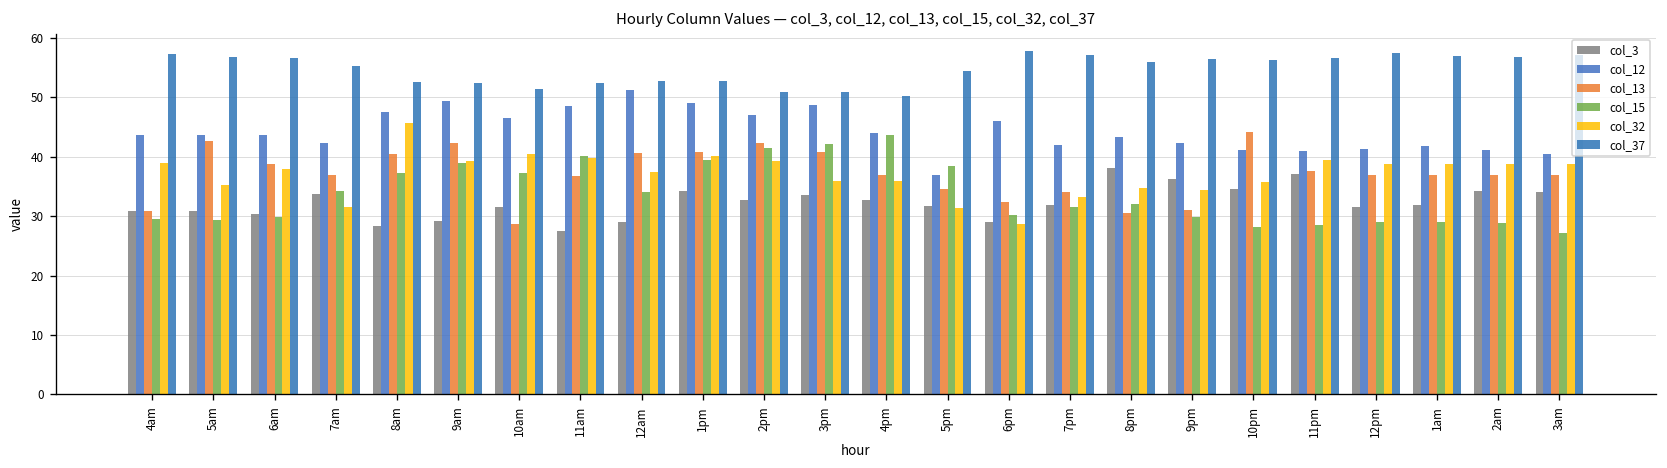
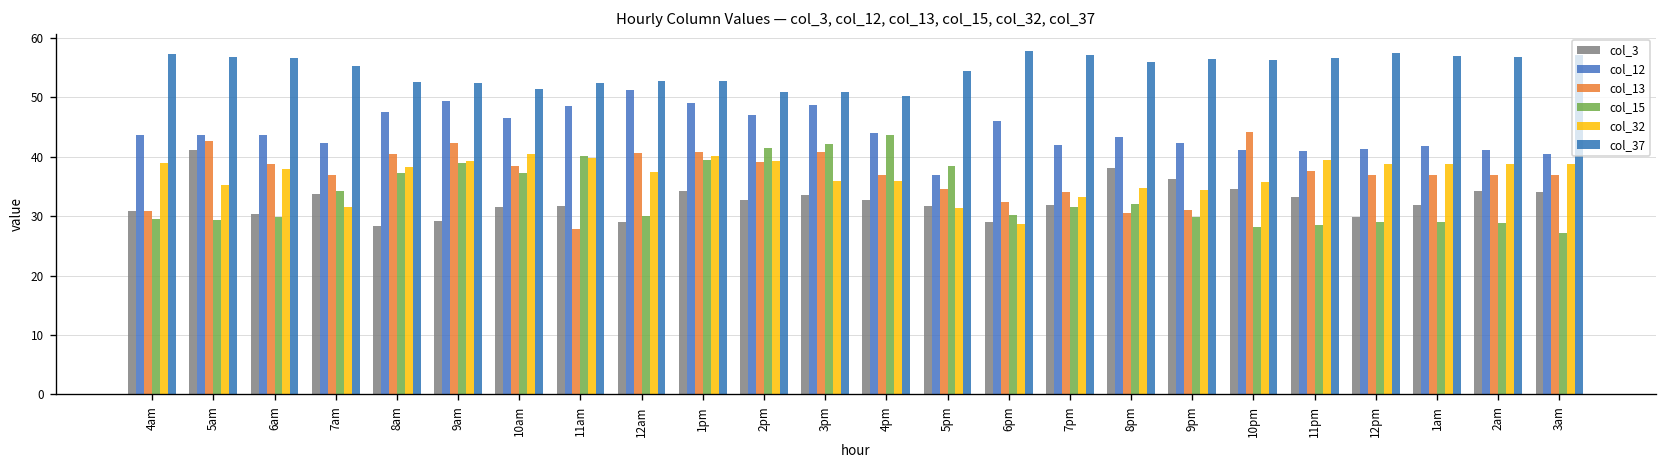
  {
    "col_3": {
      "4am": 31,
-     "5am": 31,
+     "5am": 41,
      "6am": 30,
      "7am": 34,
      "8am": 28,
      "9am": 29,
      "10am": 31,
-     "11am": 27,
+     "11am": 32,
      "12am": 29,
      "1pm": 34,
      "2pm": 33,
      "3pm": 34,
      "4pm": 33,
      "5pm": 32,
      "6pm": 29,
      "7pm": 32,
      "8pm": 38,
      "9pm": 36,
      "10pm": 35,
-     "11pm": 37,
-     "12pm": 32,
+     "11pm": 33,
+     "12pm": 30,
      "1am": 32,
      "2am": 34,
      "3am": 34
    },
    "col_13": {
      "4am": 31,
      "5am": 43,
      "6am": 39,
      "7am": 37,
      "8am": 40,
      "9am": 42,
-     "10am": 29,
-     "11am": 37,
+     "10am": 38,
+     "11am": 28,
      "12am": 41,
      "1pm": 41,
-     "2pm": 42,
+     "2pm": 39,
      "3pm": 41,
      "4pm": 37,
      "5pm": 35,
      "6pm": 32,
      "7pm": 34,
      "8pm": 30,
      "9pm": 31,
      "10pm": 44,
      "11pm": 38,
      "12pm": 37,
      "1am": 37,
      "2am": 37,
      "3am": 37
    },
    "col_15": {
      "4am": 29,
      "5am": 29,
      "6am": 30,
      "7am": 34,
      "8am": 37,
      "9am": 39,
      "10am": 37,
      "11am": 40,
-     "12am": 34,
+     "12am": 30,
      "1pm": 40,
      "2pm": 41,
      "3pm": 42,
      "4pm": 44,
      "5pm": 39,
      "6pm": 30,
      "7pm": 31,
      "8pm": 32,
      "9pm": 30,
      "10pm": 28,
      "11pm": 28,
      "12pm": 29,
      "1am": 29,
      "2am": 29,
      "3am": 27
    },
    "col_32": {
      "4am": 39,
      "5am": 35,
      "6am": 38,
      "7am": 32,
-     "8am": 46,
+     "8am": 38,
      "9am": 39,
      "10am": 41,
      "11am": 40,
      "12am": 37,
      "1pm": 40,
      "2pm": 39,
      "3pm": 36,
      "4pm": 36,
      "5pm": 31,
      "6pm": 29,
      "7pm": 33,
      "8pm": 35,
      "9pm": 34,
      "10pm": 36,
      "11pm": 39,
      "12pm": 39,
      "1am": 39,
      "2am": 39,
      "3am": 39
    }
  }
